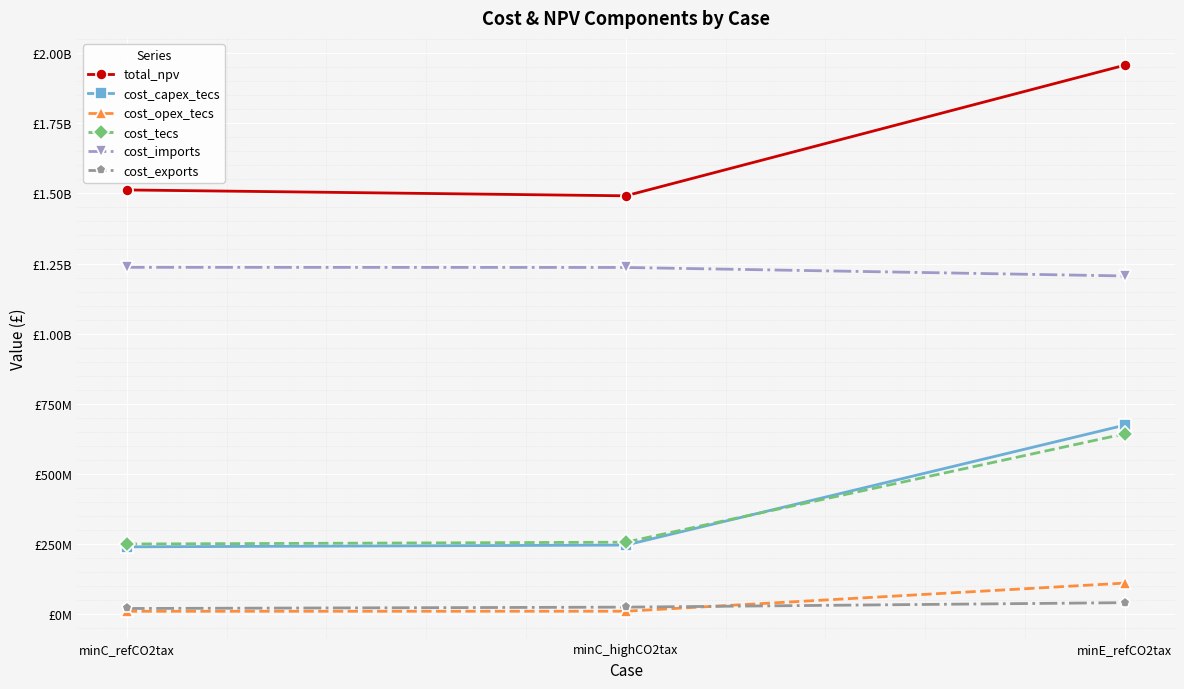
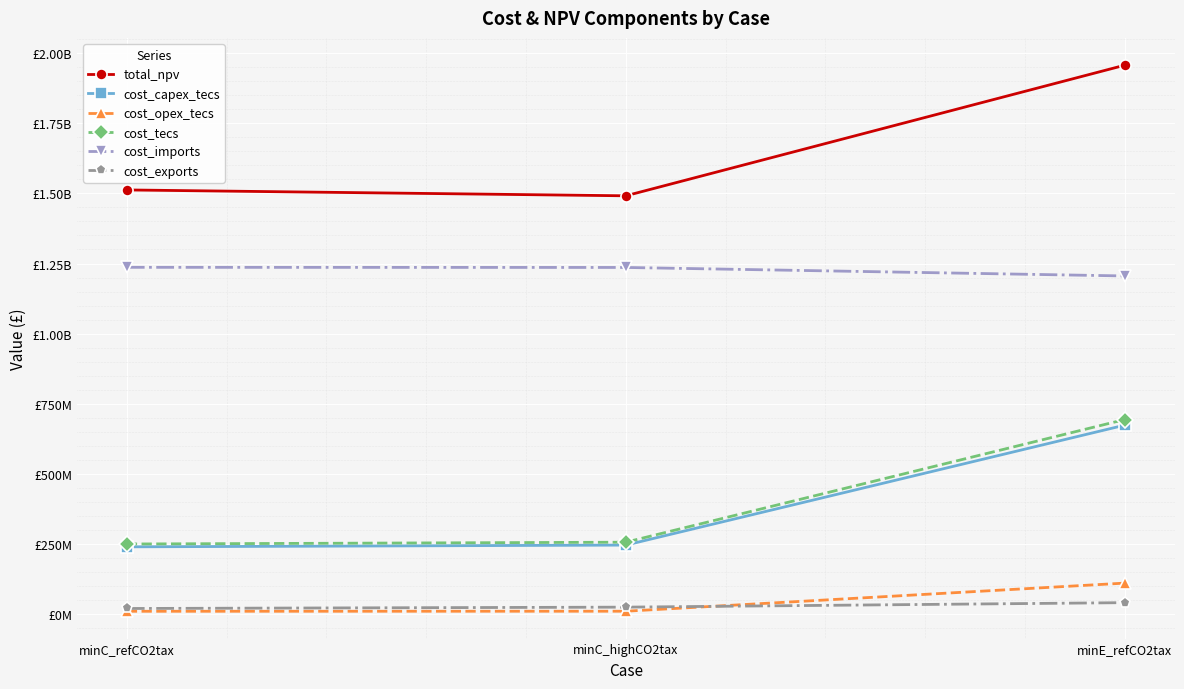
  {
    "total_npv": {
      "minC_refCO2tax": "£1510000000",
      "minC_highCO2tax": "£1490000000",
      "minE_refCO2tax": "£1960000000"
    },
    "cost_opex_tecs": {
      "minC_refCO2tax": "£10000000",
      "minC_highCO2tax": "£10000000",
      "minE_refCO2tax": "£110000000"
    },
    "cost_tecs": {
      "minC_refCO2tax": "£250000000",
      "minC_highCO2tax": "£260000000",
-     "minE_refCO2tax": "£640000000"
+     "minE_refCO2tax": "£690000000"
    }
  }
